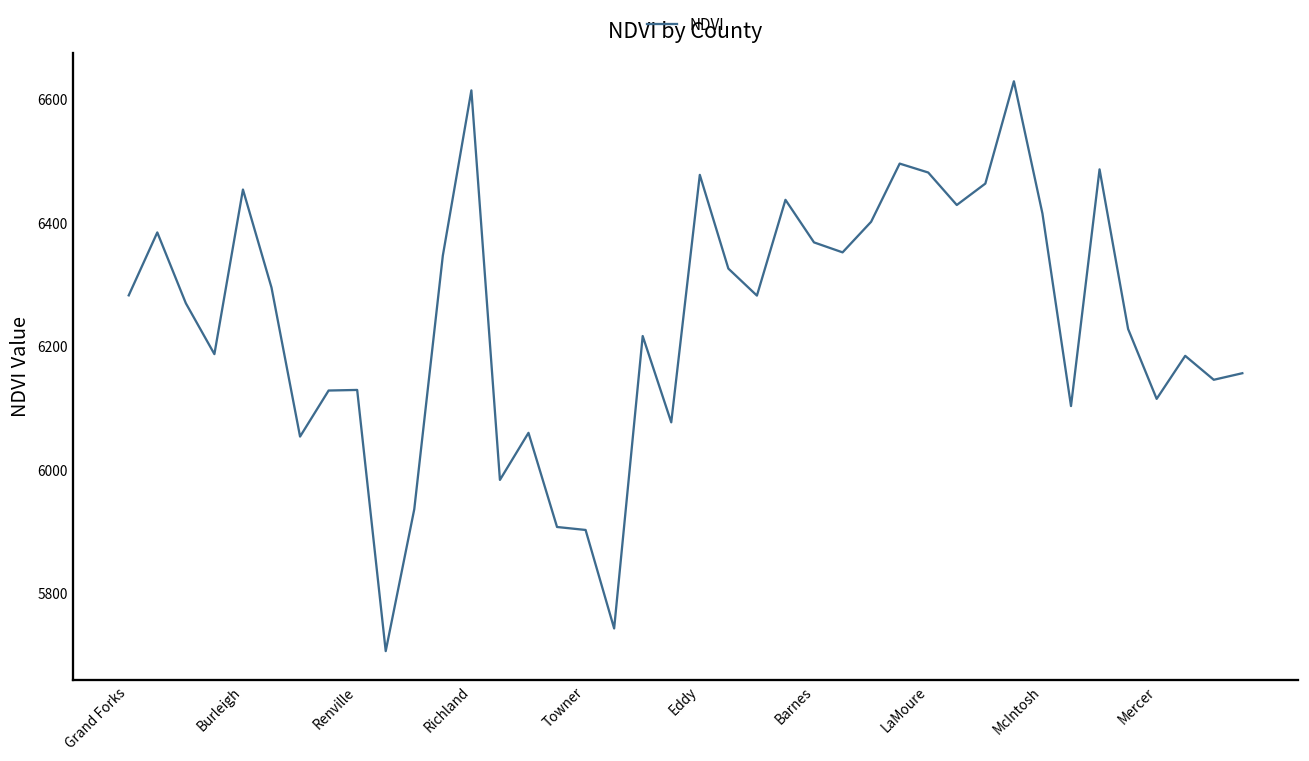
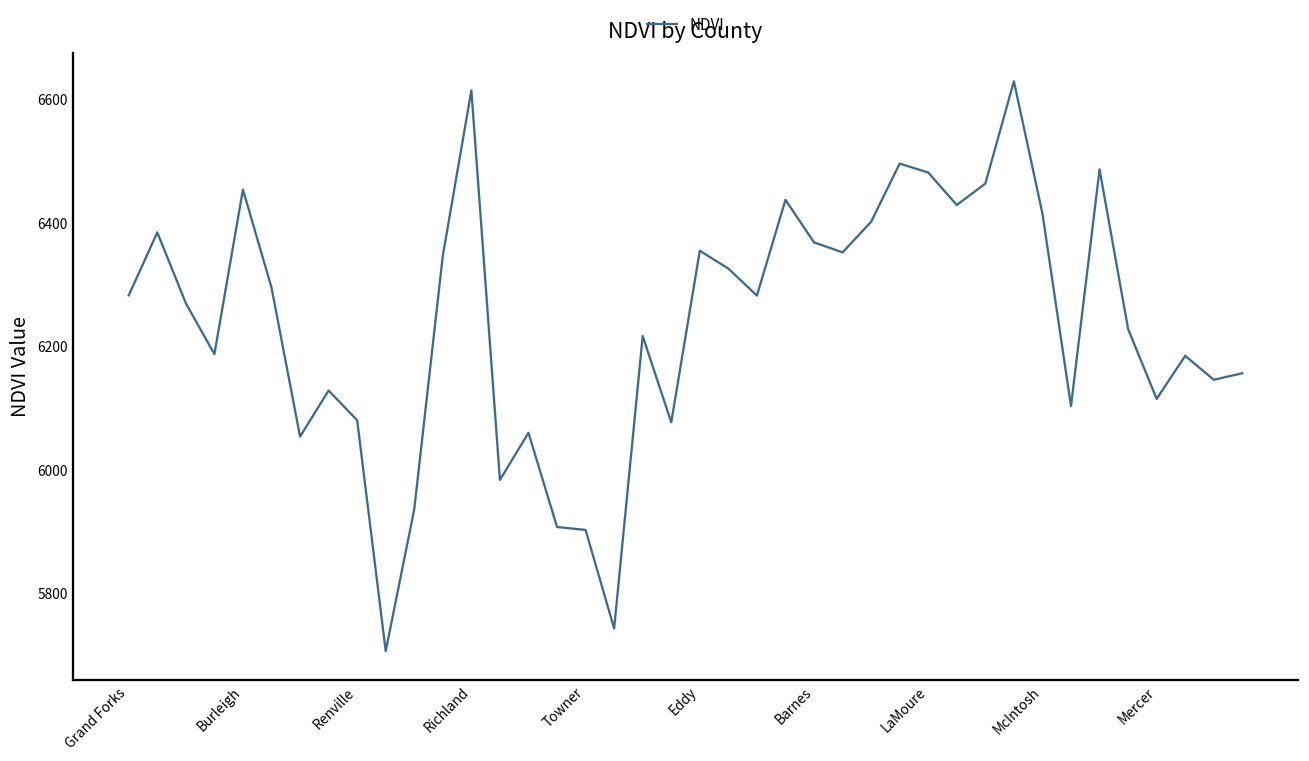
  {
    "Grand Forks": 6280,
    "Burleigh": 6450,
-   "Renville": 6130,
+   "Renville": 6080,
    "Richland": 6610,
    "Towner": 5900,
-   "Eddy": 6480,
+   "Eddy": 6350,
    "Barnes": 6370,
    "LaMoure": 6480,
    "McIntosh": 6410,
    "Mercer": 6110
  }
